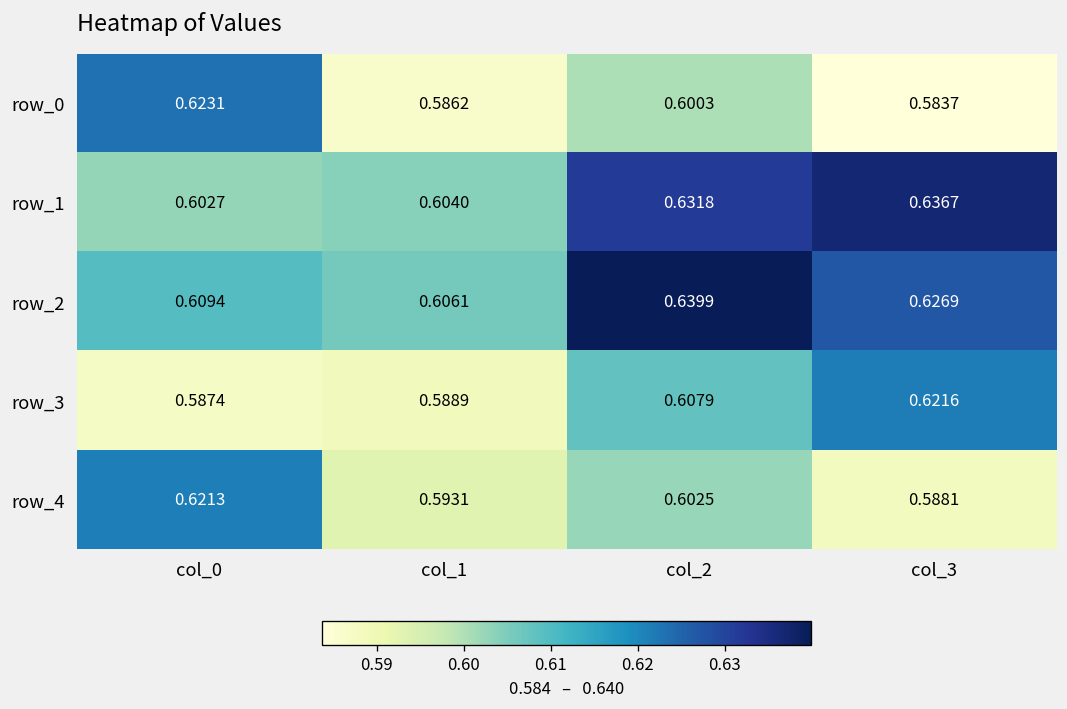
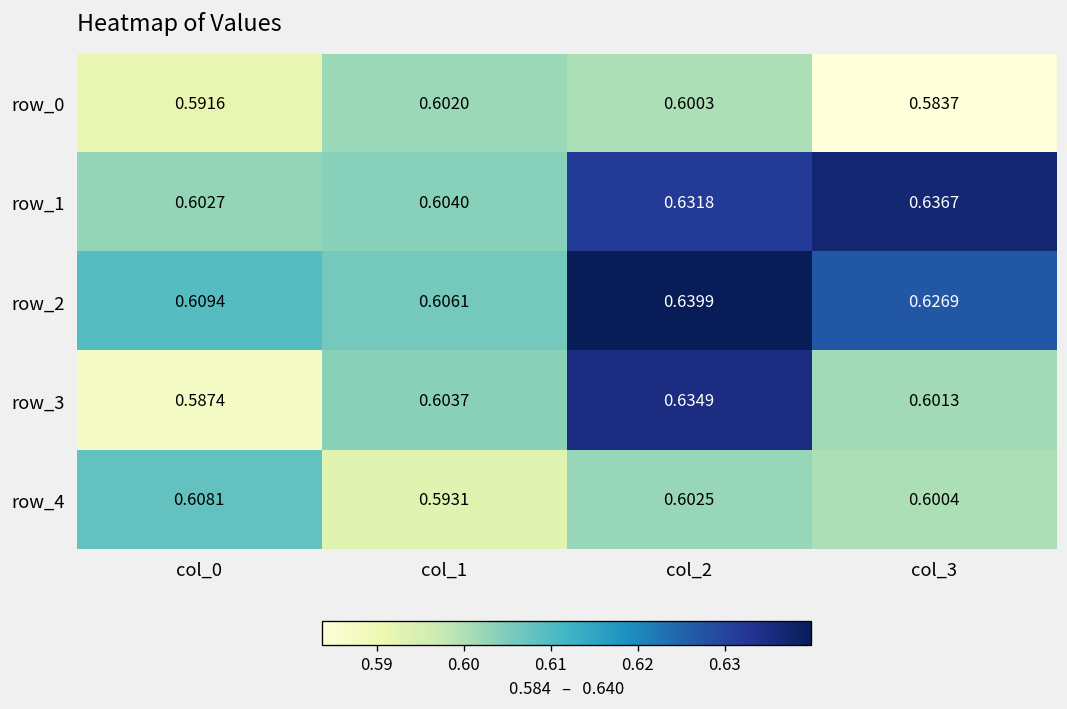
  {
    "row_0": {
-     "col_0": 0.6231,
-     "col_1": 0.5862,
+     "col_0": 0.5916,
+     "col_1": 0.6020,
      "col_2": 0.6003,
      "col_3": 0.5837
    },
    "row_1": {
      "col_0": 0.6027,
      "col_1": 0.6040,
      "col_2": 0.6318,
      "col_3": 0.6367
    },
    "row_2": {
      "col_0": 0.6094,
      "col_1": 0.6061,
      "col_2": 0.6399,
      "col_3": 0.6269
    },
    "row_3": {
      "col_0": 0.5874,
-     "col_1": 0.5889,
-     "col_2": 0.6079,
-     "col_3": 0.6216
+     "col_1": 0.6037,
+     "col_2": 0.6349,
+     "col_3": 0.6013
    },
    "row_4": {
-     "col_0": 0.6213,
+     "col_0": 0.6081,
      "col_1": 0.5931,
      "col_2": 0.6025,
-     "col_3": 0.5881
+     "col_3": 0.6004
    }
  }
